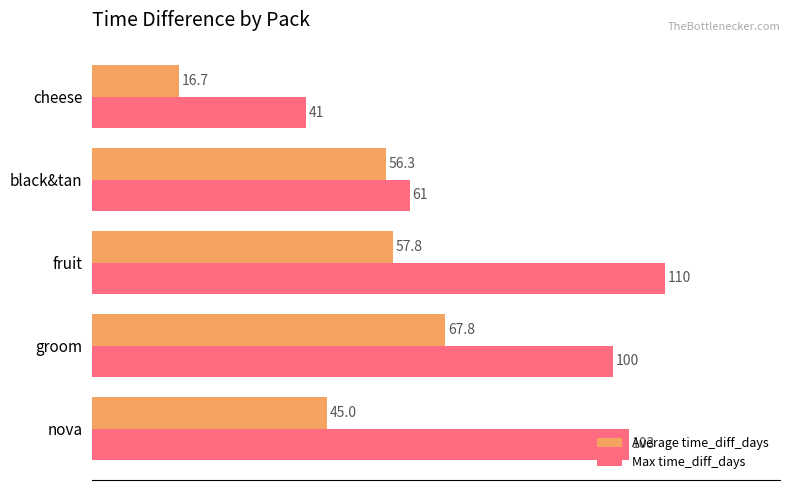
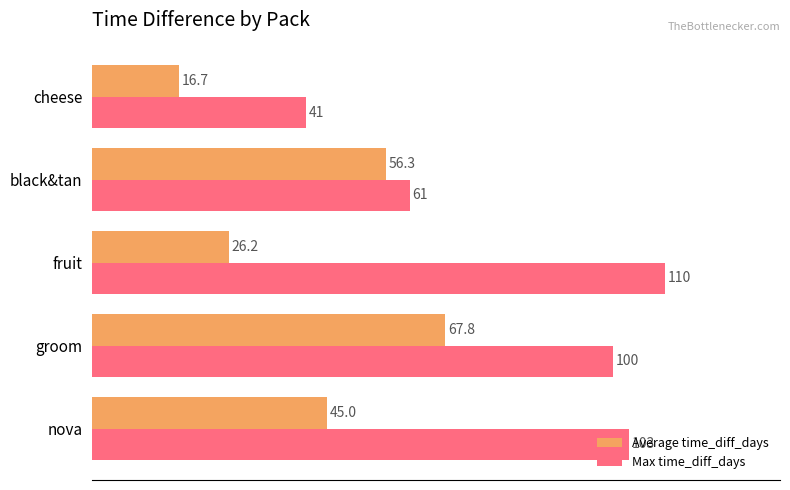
  {
    "Average time_diff_days": {
      "cheese": 16.7,
      "black&tan": 56.3,
-     "fruit": 57.8,
+     "fruit": 26.2,
      "groom": 67.8,
      "nova": 45.0
    },
    "Max time_diff_days": {
      "cheese": 41,
      "black&tan": 61,
      "fruit": 110,
      "groom": 100,
      "nova": 103
    }
  }
